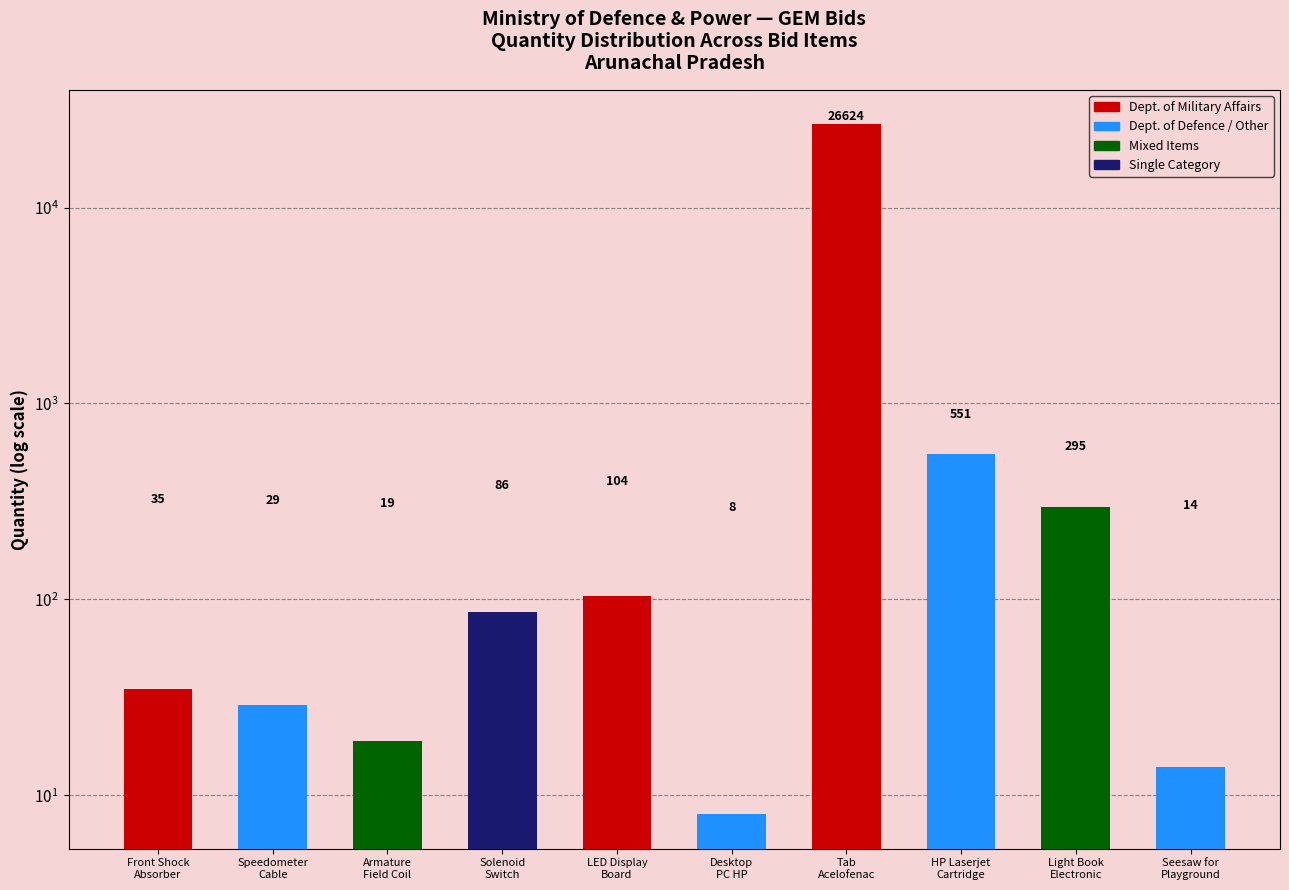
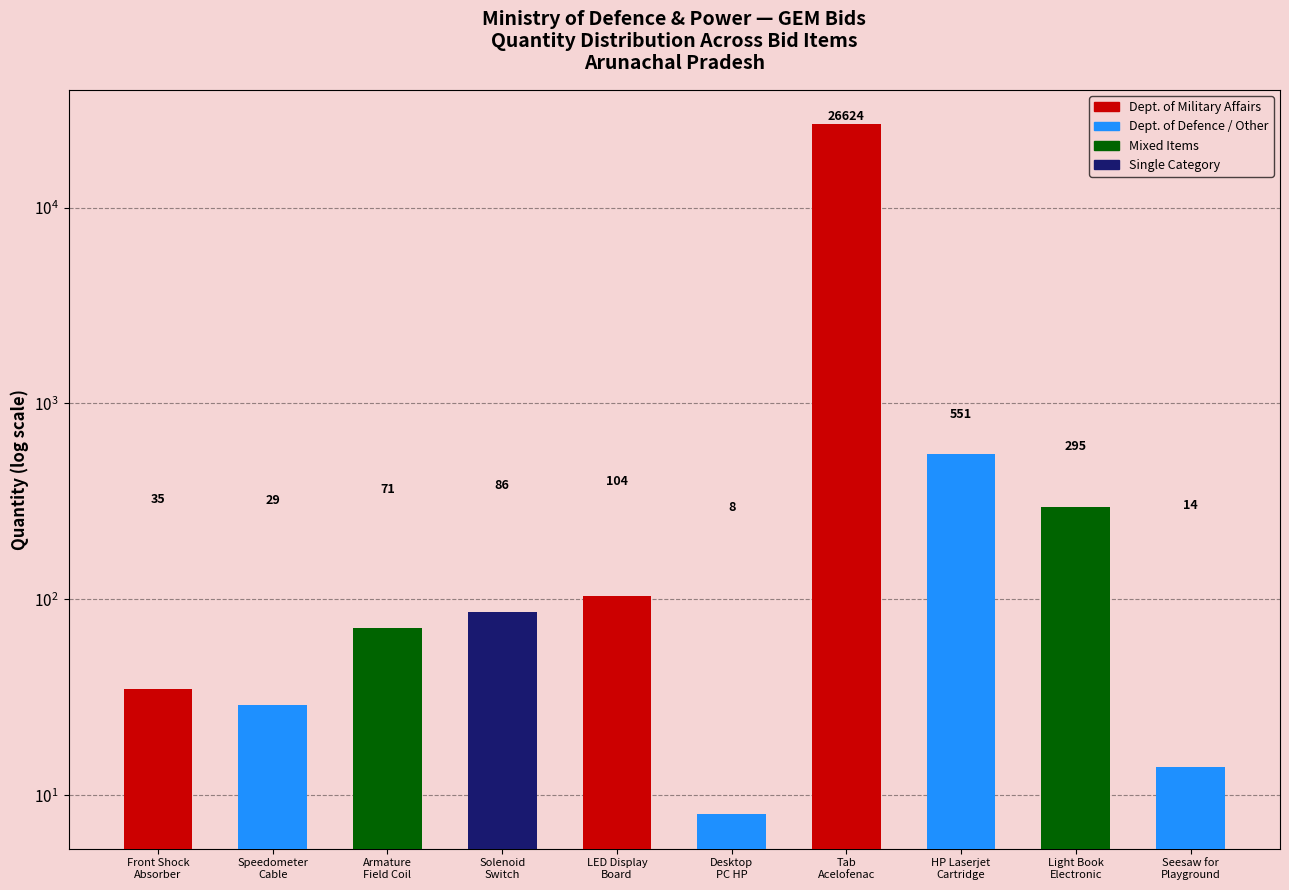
  {
-   "Armature Field Coil": 19,
+   "Armature Field Coil": 71,
    "Tab Acelofenac": 26624
  }
